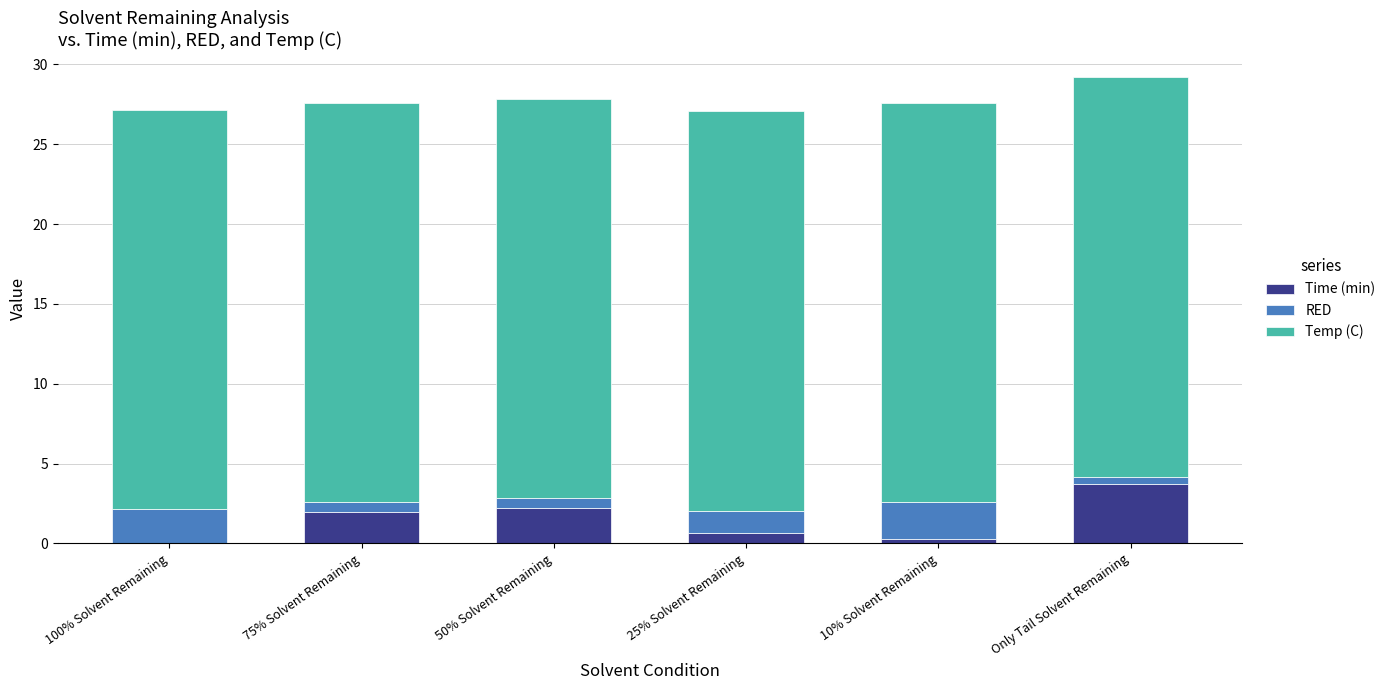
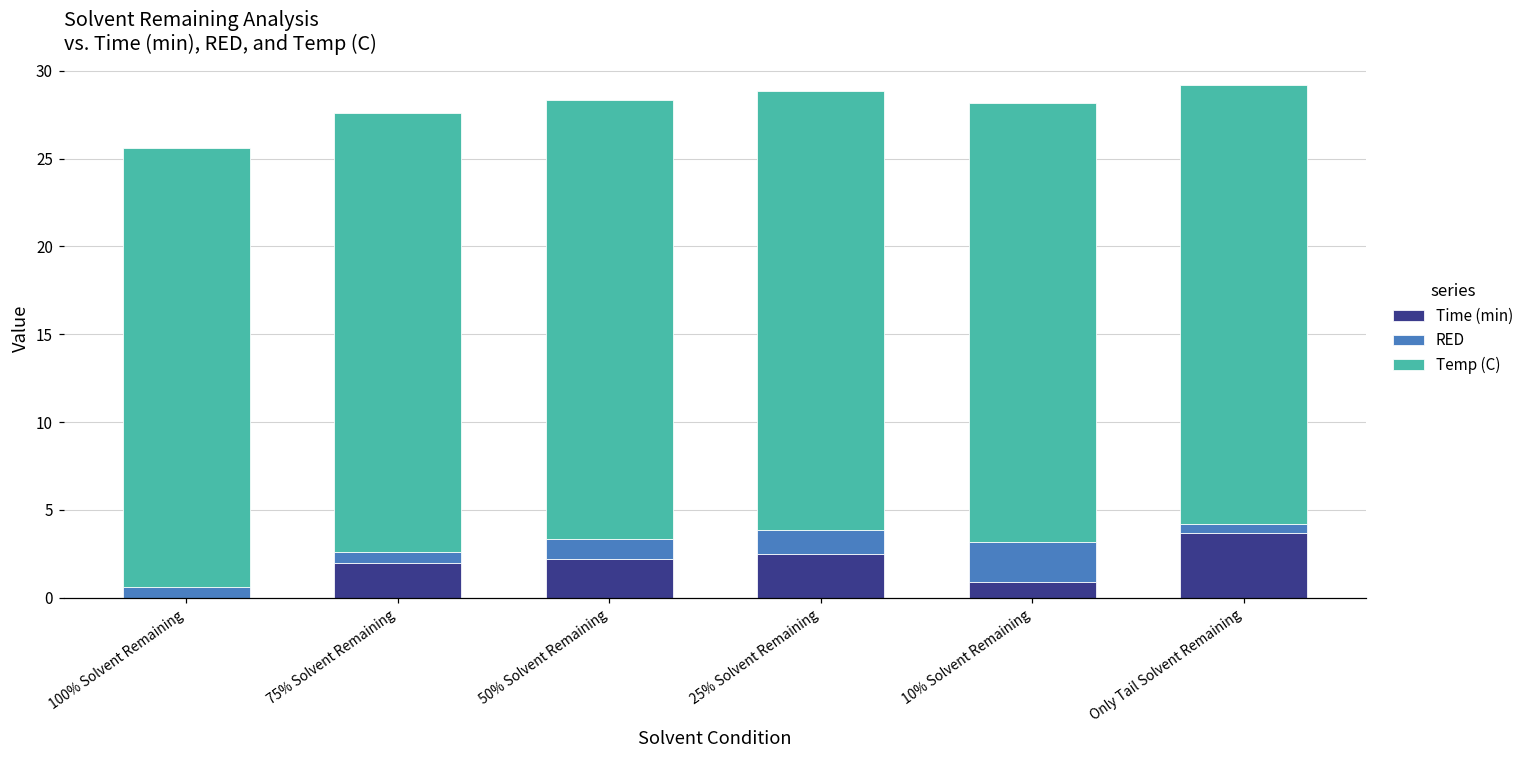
  {
    "Time (min)": {
      "75% Solvent Remaining": 2.0,
      "50% Solvent Remaining": 2.2,
-     "25% Solvent Remaining": 0.7,
-     "10% Solvent Remaining": 0.3,
+     "25% Solvent Remaining": 2.5,
+     "10% Solvent Remaining": 0.9,
      "Only Tail Solvent Remaining": 3.7
    },
    "RED": {
-     "100% Solvent Remaining": 2.1,
+     "100% Solvent Remaining": 0.6,
      "75% Solvent Remaining": 0.6,
-     "50% Solvent Remaining": 0.6,
+     "50% Solvent Remaining": 1.2,
      "25% Solvent Remaining": 1.4,
      "10% Solvent Remaining": 2.3,
      "Only Tail Solvent Remaining": 0.5
    },
    "Temp (C)": {
      "100% Solvent Remaining": 25.0,
      "75% Solvent Remaining": 25.0,
      "50% Solvent Remaining": 25.0,
      "25% Solvent Remaining": 25.0,
      "10% Solvent Remaining": 25.0,
      "Only Tail Solvent Remaining": 25.0
    }
  }
